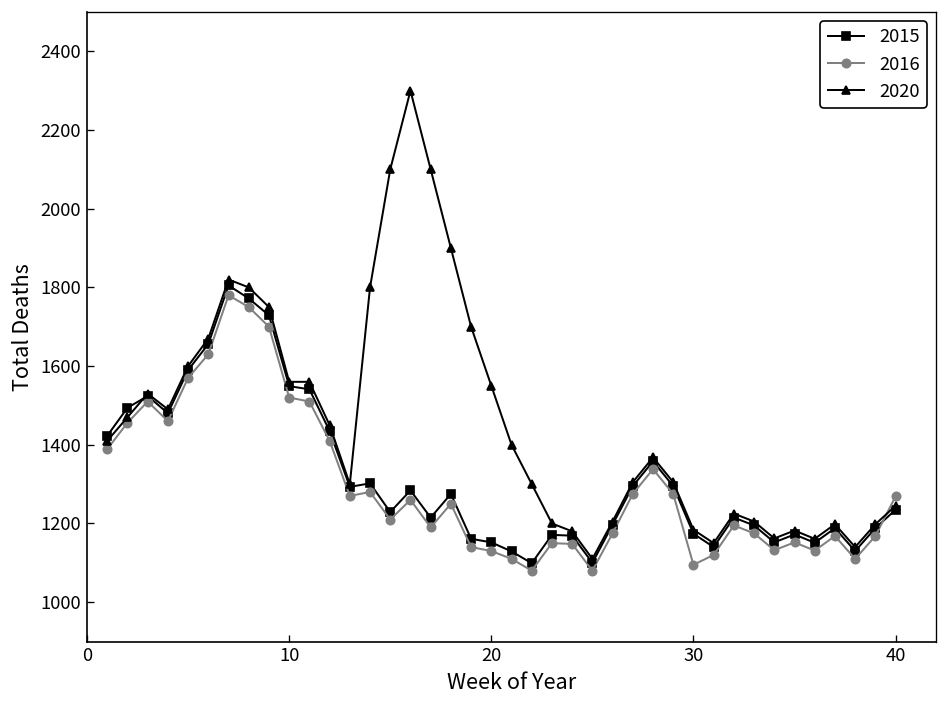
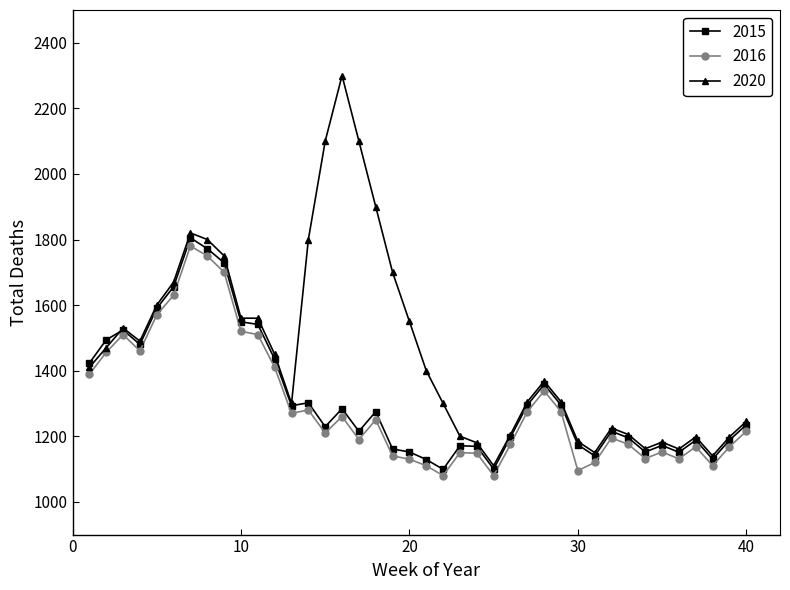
  {
    "2016": {
      "10": 1520,
      "20": 1130,
      "30": 1100,
-     "40": 1270
+     "40": 1220
    }
  }
